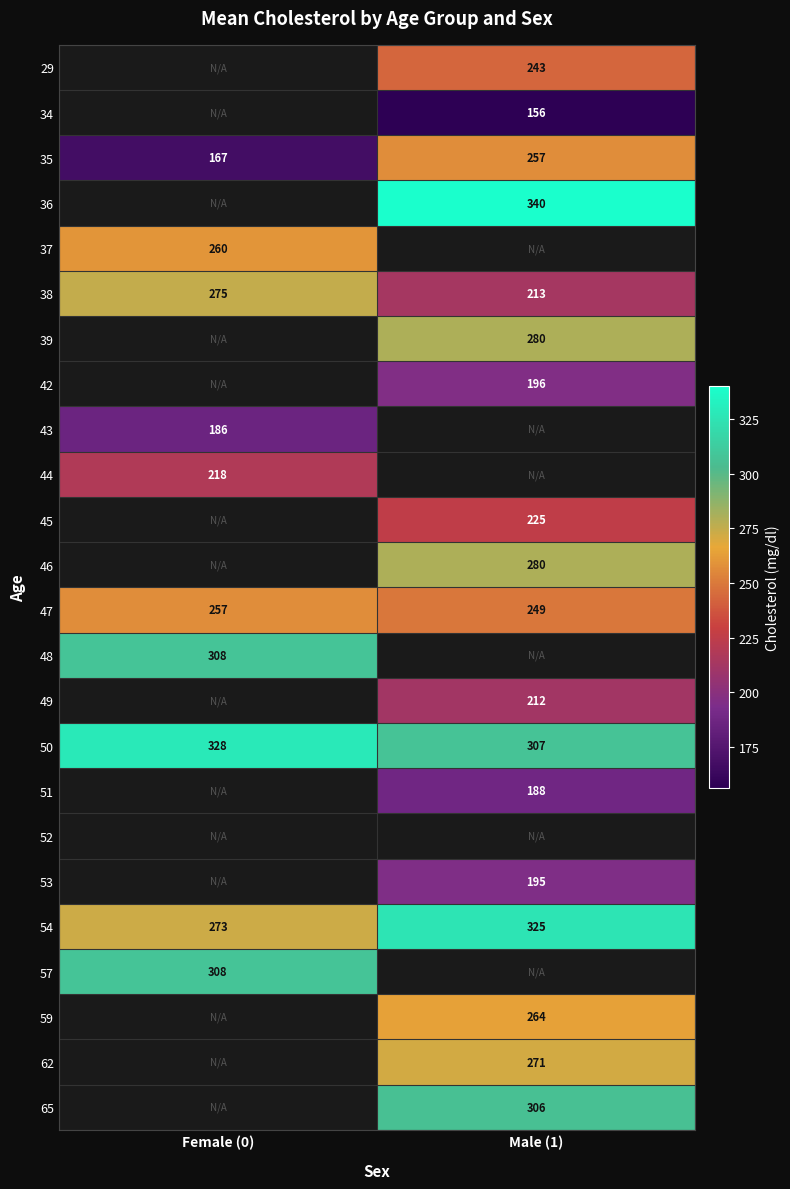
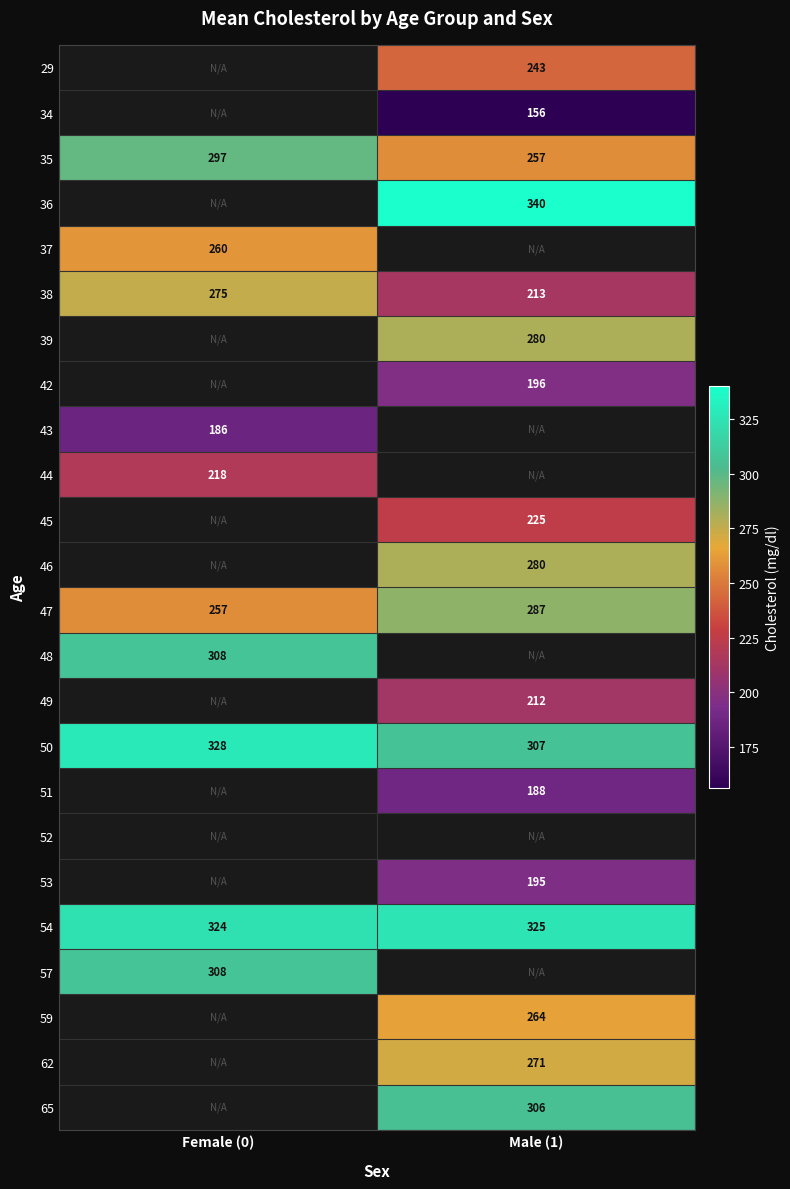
  {
    "29": {
      "Male (1)": 243
    },
    "34": {
      "Male (1)": 156
    },
    "35": {
-     "Female (0)": 167,
+     "Female (0)": 297,
      "Male (1)": 257
    },
    "36": {
      "Male (1)": 340
    },
    "37": {
      "Female (0)": 260
    },
    "38": {
      "Female (0)": 275,
      "Male (1)": 213
    },
    "39": {
      "Male (1)": 280
    },
    "42": {
      "Male (1)": 196
    },
    "43": {
      "Female (0)": 186
    },
    "44": {
      "Female (0)": 218
    },
    "45": {
      "Male (1)": 225
    },
    "46": {
      "Male (1)": 280
    },
    "47": {
      "Female (0)": 257,
-     "Male (1)": 249
+     "Male (1)": 287
    },
    "48": {
      "Female (0)": 308
    },
    "49": {
      "Male (1)": 212
    },
    "50": {
      "Female (0)": 328,
      "Male (1)": 307
    },
    "51": {
      "Male (1)": 188
    },
    "53": {
      "Male (1)": 195
    },
    "54": {
-     "Female (0)": 273,
+     "Female (0)": 324,
      "Male (1)": 325
    },
    "57": {
      "Female (0)": 308
    },
    "59": {
      "Male (1)": 264
    },
    "62": {
      "Male (1)": 271
    },
    "65": {
      "Male (1)": 306
    }
  }
